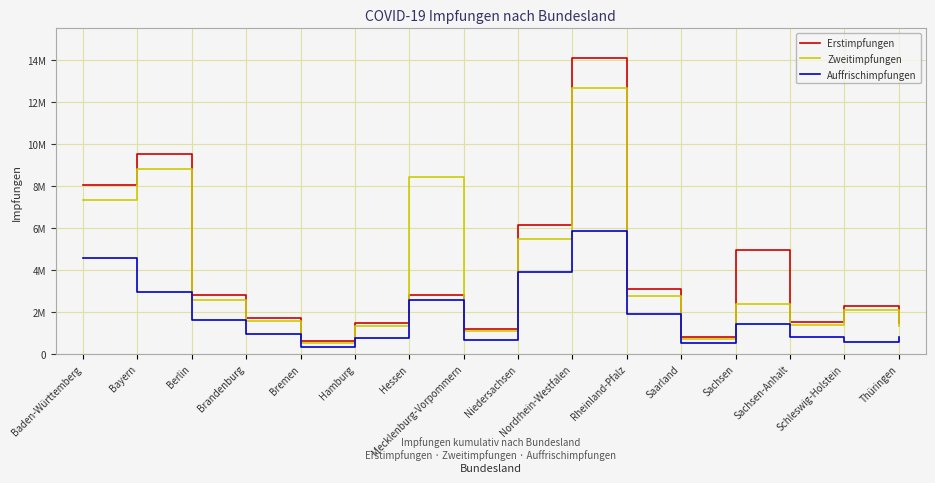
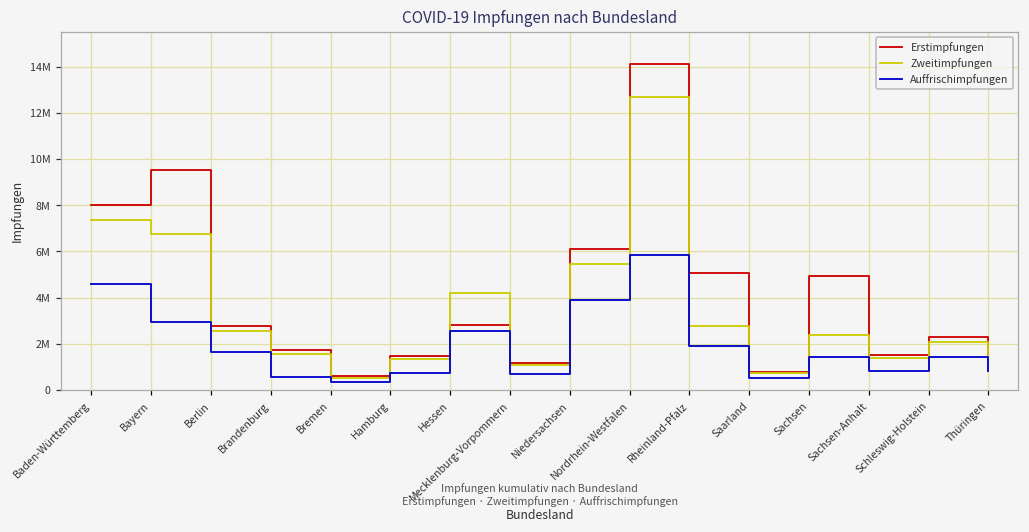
  {
    "Erstimpfungen": {
      "Baden-Württemberg": 8000000,
      "Bayern": 9500000,
      "Berlin": 2800000,
      "Brandenburg": 1700000,
      "Hamburg": 1500000,
      "Hessen": 2800000,
      "Niedersachsen": 6100000,
      "Nordrhein-Westfalen": 14100000,
-     "Rheinland-Pfalz": 3100000,
+     "Rheinland-Pfalz": 5100000,
      "Sachsen": 4900000,
      "Sachsen-Anhalt": 1500000,
      "Schleswig-Holstein": 2300000,
      "Thüringen": 1500000
    },
    "Zweitimpfungen": {
      "Baden-Württemberg": 7300000,
-     "Bayern": 8800000,
+     "Bayern": 6700000,
      "Berlin": 2500000,
      "Brandenburg": 1500000,
      "Hamburg": 1300000,
-     "Hessen": 8400000,
+     "Hessen": 4200000,
      "Niedersachsen": 5500000,
      "Nordrhein-Westfalen": 12700000,
      "Rheinland-Pfalz": 2800000,
      "Sachsen": 2400000,
      "Sachsen-Anhalt": 1400000,
      "Schleswig-Holstein": 2100000,
      "Thüringen": 1300000
    },
    "Auffrischimpfungen": {
      "Baden-Württemberg": 4600000,
      "Bayern": 3000000,
      "Berlin": 1600000,
-     "Brandenburg": 1000000,
+     "Brandenburg": 600000,
      "Bremen": 300000,
      "Hamburg": 700000,
      "Hessen": 2600000,
      "Mecklenburg-Vorpommern": 700000,
      "Niedersachsen": 3900000,
      "Nordrhein-Westfalen": 5900000,
      "Rheinland-Pfalz": 1900000,
      "Saarland": 500000,
      "Sachsen": 1400000,
      "Sachsen-Anhalt": 800000,
-     "Schleswig-Holstein": 600000,
+     "Schleswig-Holstein": 1400000,
      "Thüringen": 800000
    }
  }
